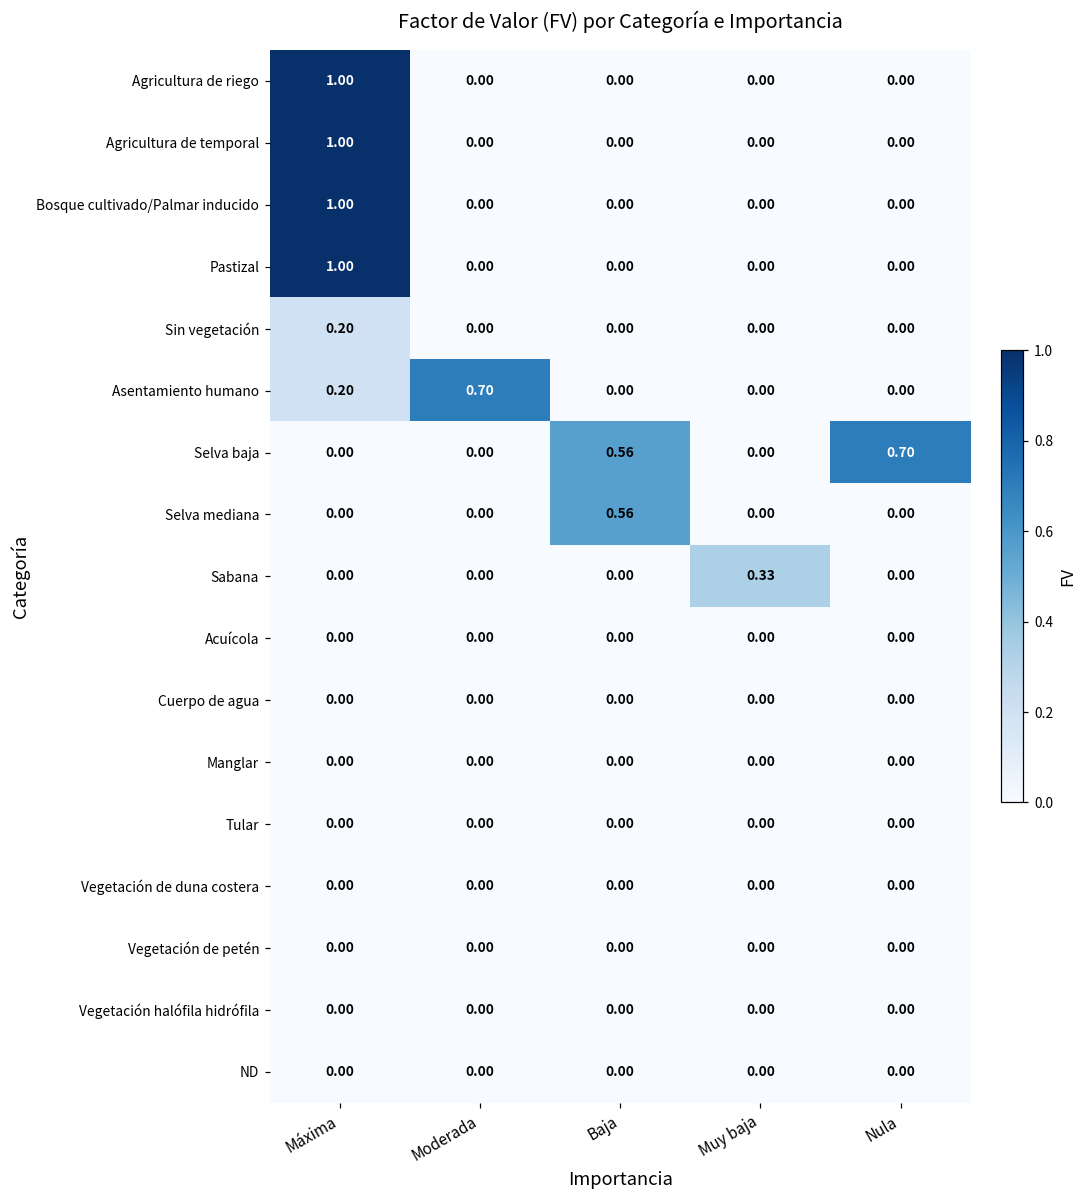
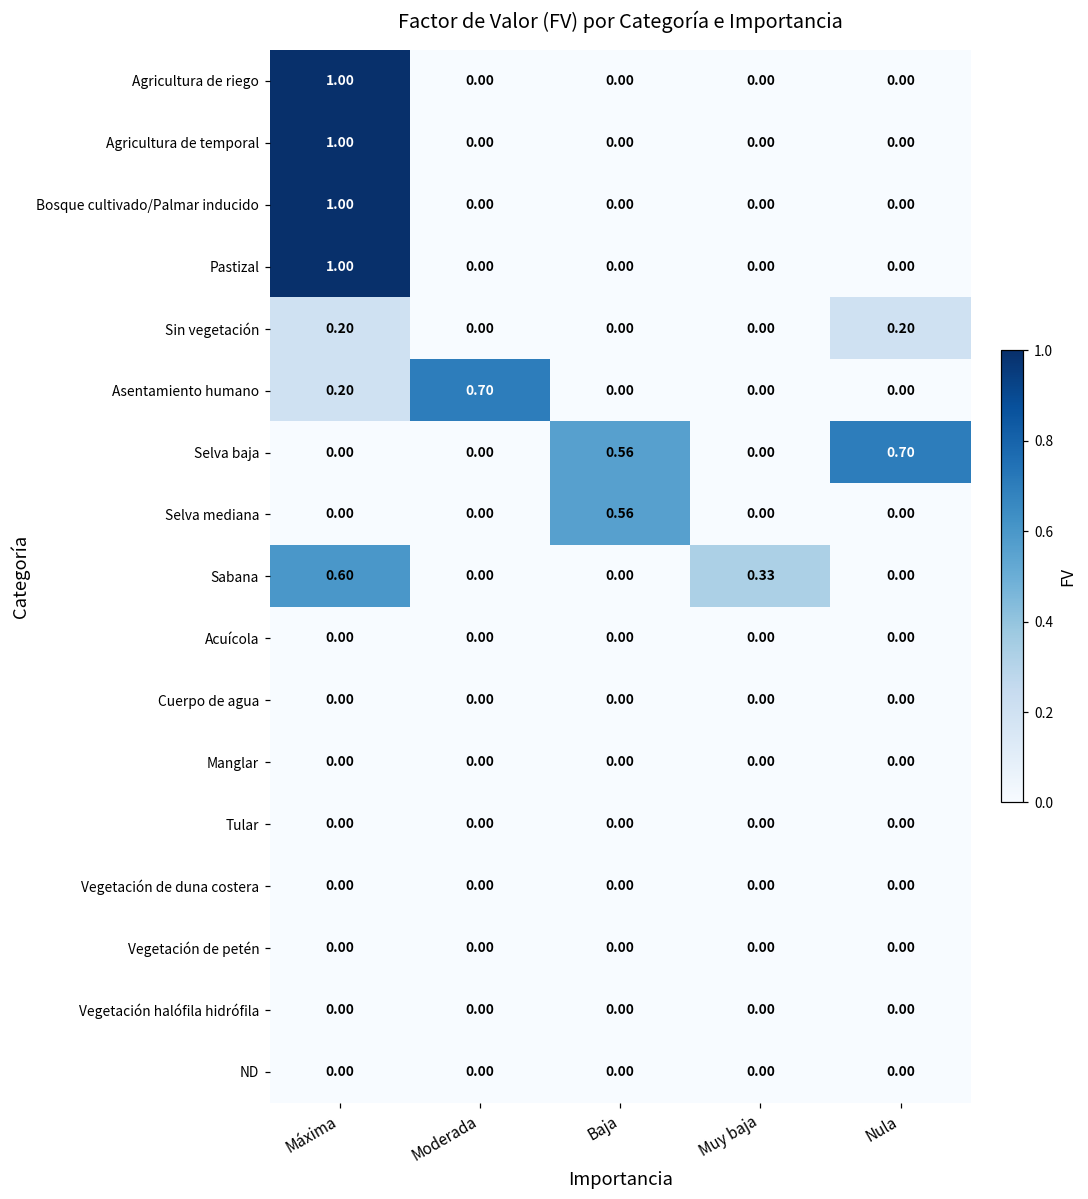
  {
    "Agricultura de riego": {
      "Máxima": 1.00,
      "Moderada": 0.00,
      "Baja": 0.00,
      "Muy baja": 0.00,
      "Nula": 0.00
    },
    "Agricultura de temporal": {
      "Máxima": 1.00,
      "Moderada": 0.00,
      "Baja": 0.00,
      "Muy baja": 0.00,
      "Nula": 0.00
    },
    "Bosque cultivado/Palmar inducido": {
      "Máxima": 1.00,
      "Moderada": 0.00,
      "Baja": 0.00,
      "Muy baja": 0.00,
      "Nula": 0.00
    },
    "Pastizal": {
      "Máxima": 1.00,
      "Moderada": 0.00,
      "Baja": 0.00,
      "Muy baja": 0.00,
      "Nula": 0.00
    },
    "Sin vegetación": {
      "Máxima": 0.20,
      "Moderada": 0.00,
      "Baja": 0.00,
      "Muy baja": 0.00,
-     "Nula": 0.00
+     "Nula": 0.20
    },
    "Asentamiento humano": {
      "Máxima": 0.20,
      "Moderada": 0.70,
      "Baja": 0.00,
      "Muy baja": 0.00,
      "Nula": 0.00
    },
    "Selva baja": {
      "Máxima": 0.00,
      "Moderada": 0.00,
      "Baja": 0.56,
      "Muy baja": 0.00,
      "Nula": 0.70
    },
    "Selva mediana": {
      "Máxima": 0.00,
      "Moderada": 0.00,
      "Baja": 0.56,
      "Muy baja": 0.00,
      "Nula": 0.00
    },
    "Sabana": {
-     "Máxima": 0.00,
+     "Máxima": 0.60,
      "Moderada": 0.00,
      "Baja": 0.00,
      "Muy baja": 0.33,
      "Nula": 0.00
    },
    "Acuícola": {
      "Máxima": 0.00,
      "Moderada": 0.00,
      "Baja": 0.00,
      "Muy baja": 0.00,
      "Nula": 0.00
    },
    "Cuerpo de agua": {
      "Máxima": 0.00,
      "Moderada": 0.00,
      "Baja": 0.00,
      "Muy baja": 0.00,
      "Nula": 0.00
    },
    "Manglar": {
      "Máxima": 0.00,
      "Moderada": 0.00,
      "Baja": 0.00,
      "Muy baja": 0.00,
      "Nula": 0.00
    },
    "Tular": {
      "Máxima": 0.00,
      "Moderada": 0.00,
      "Baja": 0.00,
      "Muy baja": 0.00,
      "Nula": 0.00
    },
    "Vegetación de duna costera": {
      "Máxima": 0.00,
      "Moderada": 0.00,
      "Baja": 0.00,
      "Muy baja": 0.00,
      "Nula": 0.00
    },
    "Vegetación de petén": {
      "Máxima": 0.00,
      "Moderada": 0.00,
      "Baja": 0.00,
      "Muy baja": 0.00,
      "Nula": 0.00
    },
    "Vegetación halófila hidrófila": {
      "Máxima": 0.00,
      "Moderada": 0.00,
      "Baja": 0.00,
      "Muy baja": 0.00,
      "Nula": 0.00
    },
    "ND": {
      "Máxima": 0.00,
      "Moderada": 0.00,
      "Baja": 0.00,
      "Muy baja": 0.00,
      "Nula": 0.00
    }
  }
